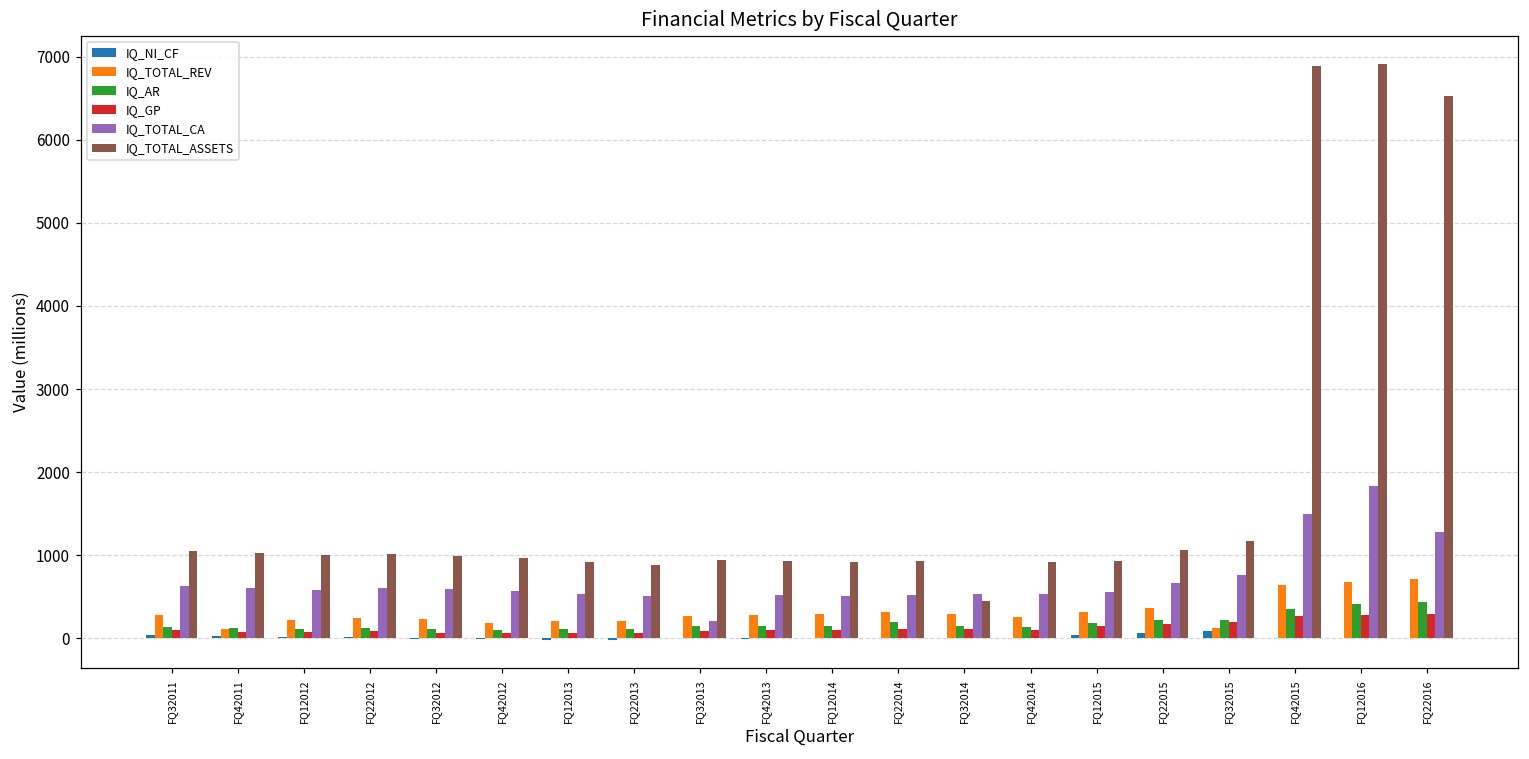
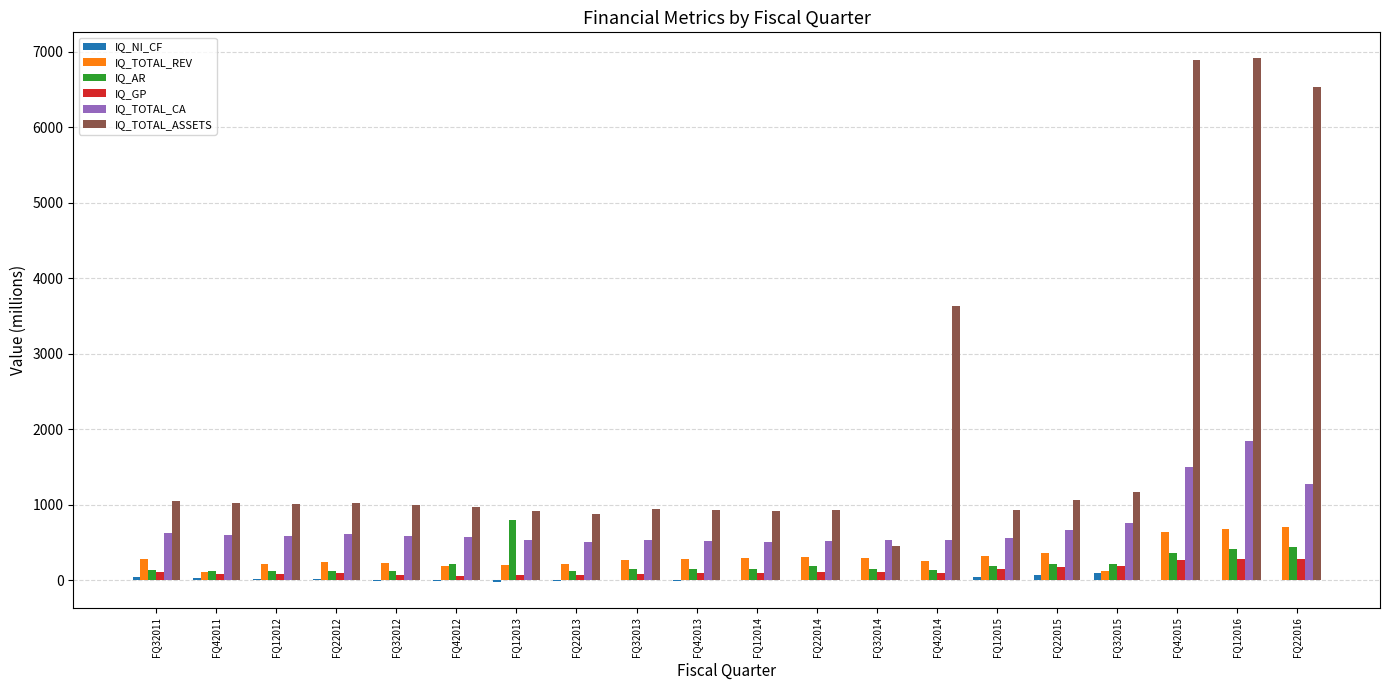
  {
    "IQ_NI_CF": {
      "FQ32011": 0,
      "FQ12015": 0,
      "FQ22015": 100,
      "FQ32015": 100
    },
    "IQ_TOTAL_REV": {
      "FQ32011": 300,
      "FQ42011": 100,
      "FQ12012": 200,
      "FQ22012": 200,
      "FQ32012": 200,
      "FQ42012": 200,
      "FQ12013": 200,
      "FQ22013": 200,
      "FQ32013": 300,
      "FQ42013": 300,
      "FQ12014": 300,
      "FQ22014": 300,
      "FQ32014": 300,
      "FQ42014": 300,
      "FQ12015": 300,
      "FQ22015": 400,
      "FQ32015": 100,
      "FQ42015": 600,
      "FQ12016": 700,
      "FQ22016": 700
    },
    "IQ_AR": {
      "FQ32011": 100,
      "FQ42011": 100,
      "FQ12012": 100,
      "FQ22012": 100,
      "FQ32012": 100,
-     "FQ42012": 100,
-     "FQ12013": 100,
+     "FQ42012": 200,
+     "FQ12013": 800,
      "FQ22013": 100,
      "FQ32013": 100,
      "FQ42013": 100,
      "FQ12014": 200,
      "FQ22014": 200,
      "FQ32014": 100,
      "FQ42014": 100,
      "FQ12015": 200,
      "FQ22015": 200,
      "FQ32015": 200,
      "FQ42015": 400,
      "FQ12016": 400,
      "FQ22016": 400
    },
    "IQ_GP": {
      "FQ32011": 100,
      "FQ42011": 100,
      "FQ12012": 100,
      "FQ22012": 100,
      "FQ32012": 100,
      "FQ42012": 100,
      "FQ12013": 100,
      "FQ22013": 100,
      "FQ32013": 100,
      "FQ42013": 100,
      "FQ12014": 100,
      "FQ22014": 100,
      "FQ32014": 100,
      "FQ42014": 100,
      "FQ12015": 100,
      "FQ22015": 200,
      "FQ32015": 200,
      "FQ42015": 300,
      "FQ12016": 300,
      "FQ22016": 300
    },
    "IQ_TOTAL_CA": {
      "FQ32011": 600,
      "FQ42011": 600,
      "FQ12012": 600,
      "FQ22012": 600,
      "FQ32012": 600,
      "FQ42012": 600,
      "FQ12013": 500,
      "FQ22013": 500,
-     "FQ32013": 200,
+     "FQ32013": 500,
      "FQ42013": 500,
      "FQ12014": 500,
      "FQ22014": 500,
      "FQ32014": 500,
      "FQ42014": 500,
      "FQ12015": 600,
      "FQ22015": 700,
      "FQ32015": 800,
      "FQ42015": 1500,
      "FQ12016": 1800,
      "FQ22016": 1300
    },
    "IQ_TOTAL_ASSETS": {
      "FQ32011": 1100,
      "FQ42011": 1000,
      "FQ12012": 1000,
      "FQ22012": 1000,
      "FQ32012": 1000,
      "FQ42012": 1000,
      "FQ12013": 900,
      "FQ22013": 900,
      "FQ32013": 900,
      "FQ42013": 900,
      "FQ12014": 900,
      "FQ22014": 900,
      "FQ32014": 500,
-     "FQ42014": 900,
+     "FQ42014": 3600,
      "FQ12015": 900,
      "FQ22015": 1100,
      "FQ32015": 1200,
      "FQ42015": 6900,
      "FQ12016": 6900,
      "FQ22016": 6500
    }
  }
